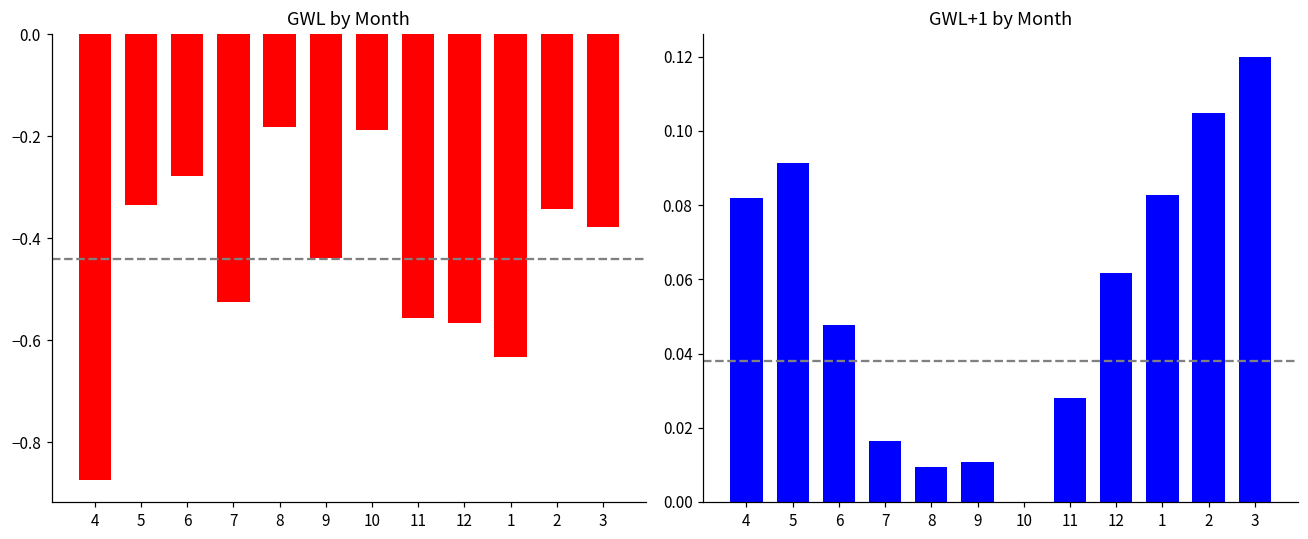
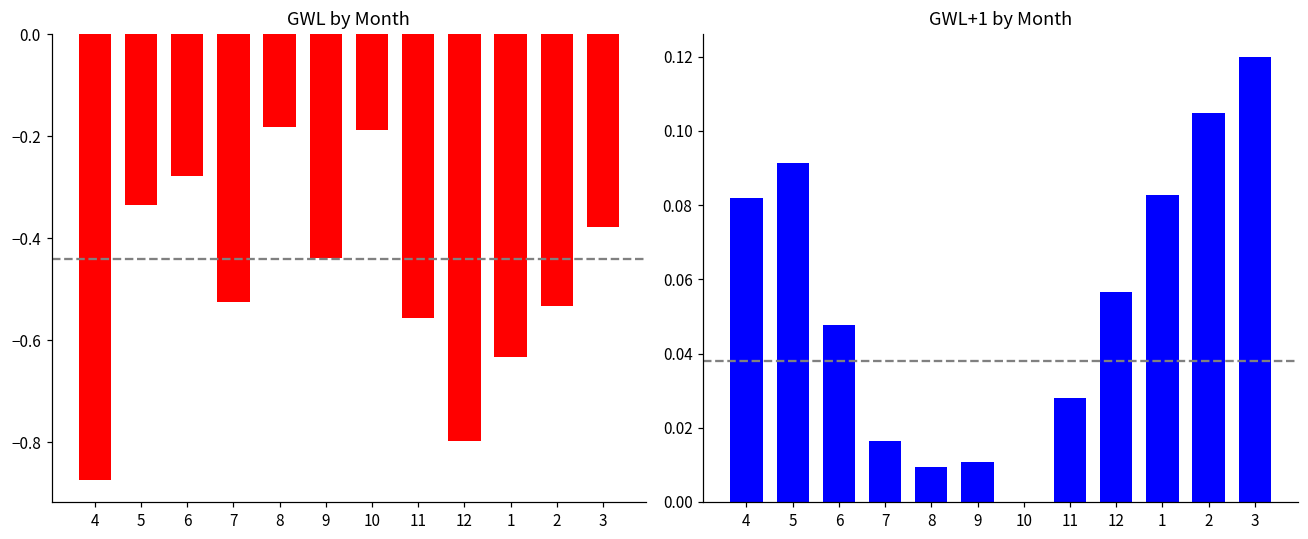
  {
    "GWL by Month": {
      "4": -0.87,
      "5": -0.33,
      "6": -0.28,
      "7": -0.53,
      "8": -0.18,
      "9": -0.44,
      "10": -0.19,
      "11": -0.56,
-     "12": -0.57,
+     "12": -0.80,
      "1": -0.63,
-     "2": -0.34,
+     "2": -0.53,
      "3": -0.38
    },
    "GWL+1 by Month": {
      "4": 0.082,
      "5": 0.091,
      "6": 0.048,
      "7": 0.016,
      "8": 0.009,
      "9": 0.011,
      "10": 0.000,
      "11": 0.028,
-     "12": 0.062,
+     "12": 0.057,
      "1": 0.083,
      "2": 0.105,
      "3": 0.120
    }
  }
